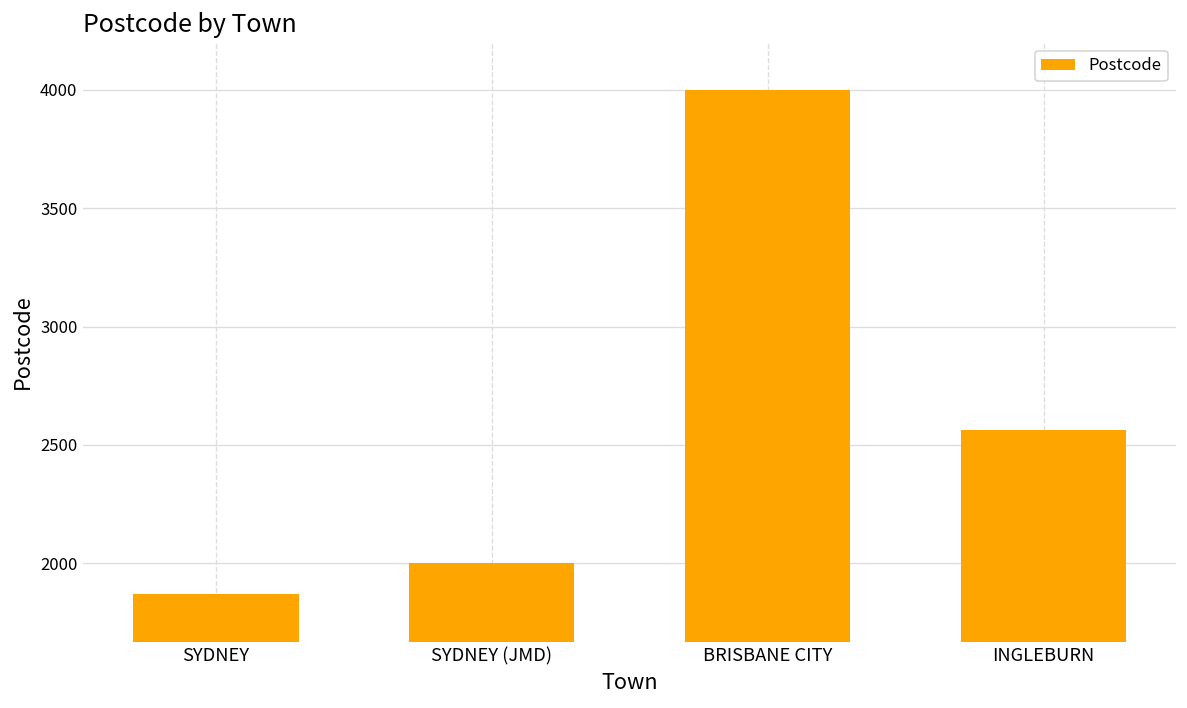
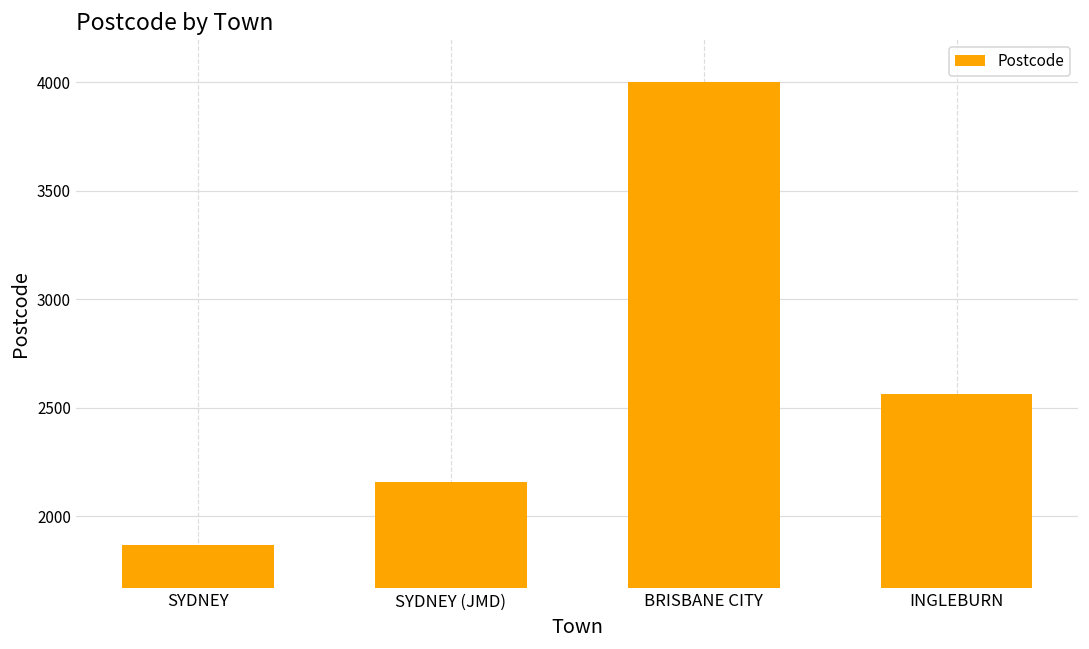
  {
    "SYDNEY": 1870,
-   "SYDNEY (JMD)": 2000,
+   "SYDNEY (JMD)": 2160,
    "BRISBANE CITY": 4000,
    "INGLEBURN": 2570
  }
